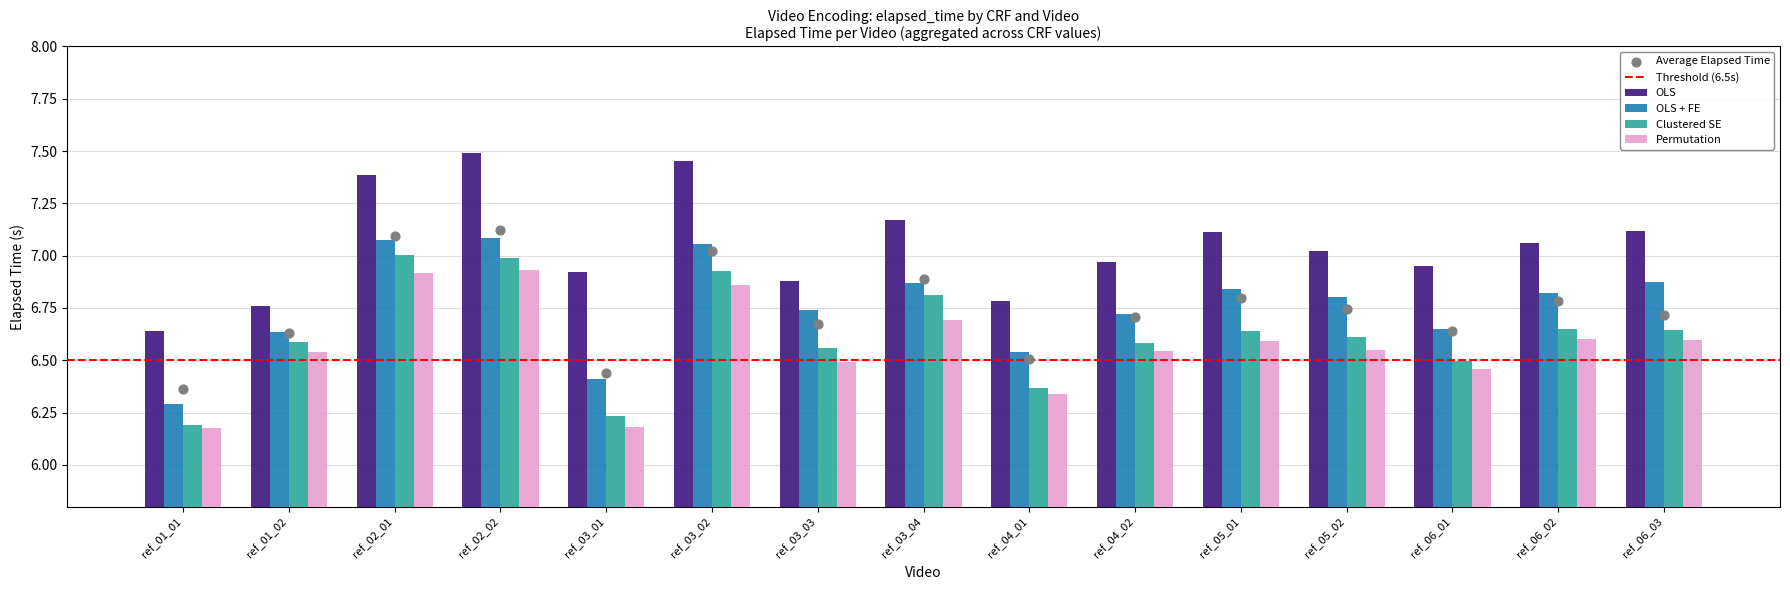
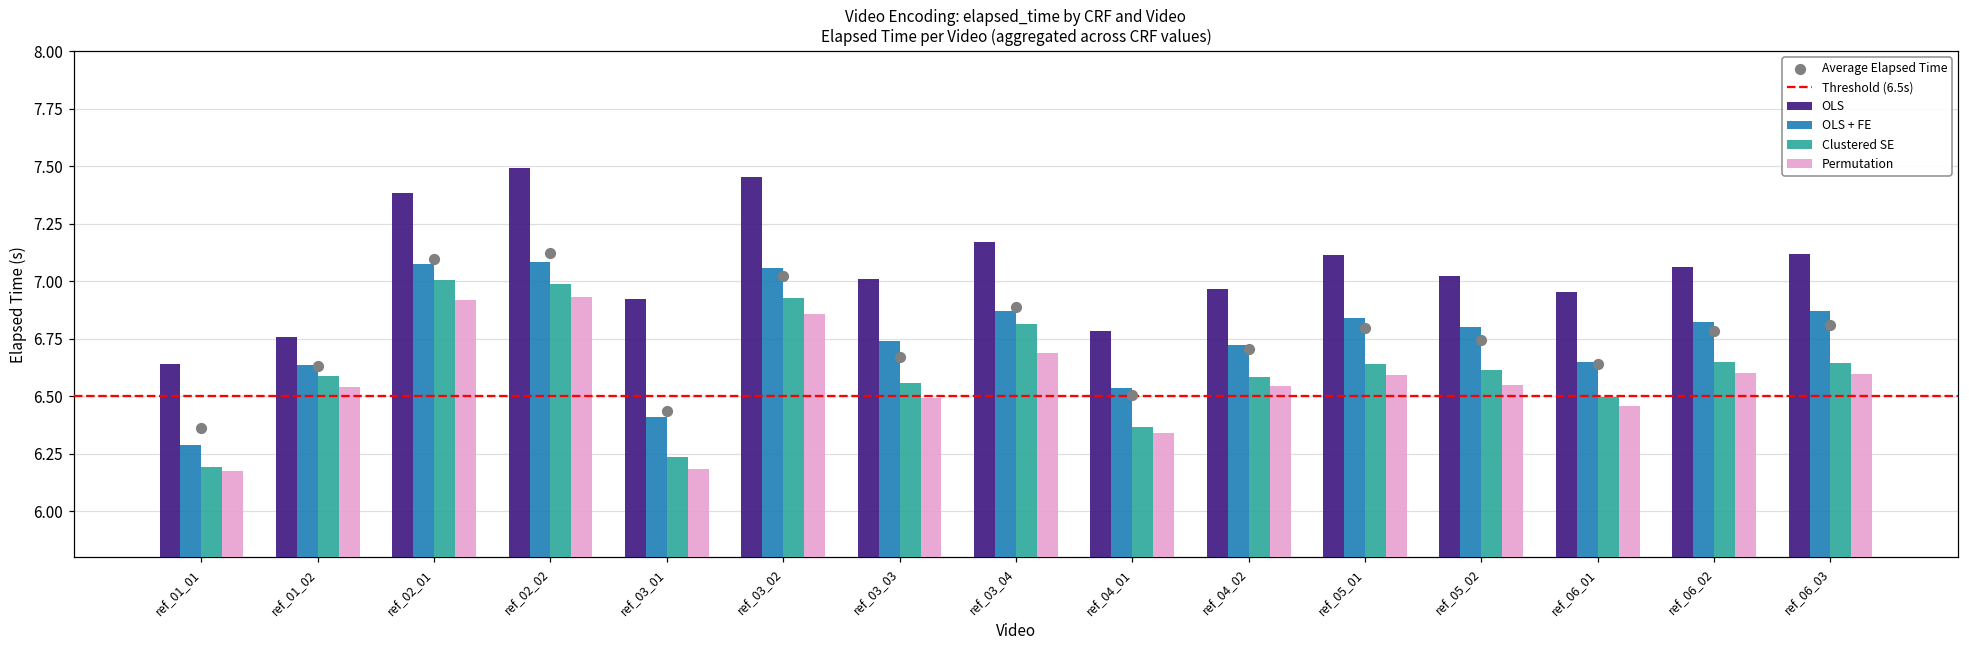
  {
    "OLS": {
      "ref_01_01": 6.64,
      "ref_01_02": 6.76,
      "ref_02_01": 7.39,
      "ref_02_02": 7.49,
      "ref_03_01": 6.92,
      "ref_03_02": 7.45,
-     "ref_03_03": 6.88,
+     "ref_03_03": 7.01,
      "ref_03_04": 7.17,
      "ref_04_01": 6.78,
      "ref_04_02": 6.97,
      "ref_05_01": 7.11,
      "ref_05_02": 7.02,
      "ref_06_01": 6.95,
      "ref_06_02": 7.06,
      "ref_06_03": 7.12
    },
    "Average Elapsed Time": {
-     "ref_06_03": 6.72
+     "ref_06_03": 6.81
    },
    "Permutation": {
      "ref_01_01": 6.18,
      "ref_01_02": 6.54,
      "ref_02_01": 6.92,
      "ref_02_02": 6.93,
      "ref_03_01": 6.18,
      "ref_03_02": 6.86,
      "ref_03_03": 6.49,
      "ref_03_04": 6.69,
      "ref_04_01": 6.34,
      "ref_04_02": 6.55,
      "ref_05_01": 6.59,
      "ref_05_02": 6.55,
      "ref_06_01": 6.46,
      "ref_06_02": 6.60,
      "ref_06_03": 6.60
    }
  }
